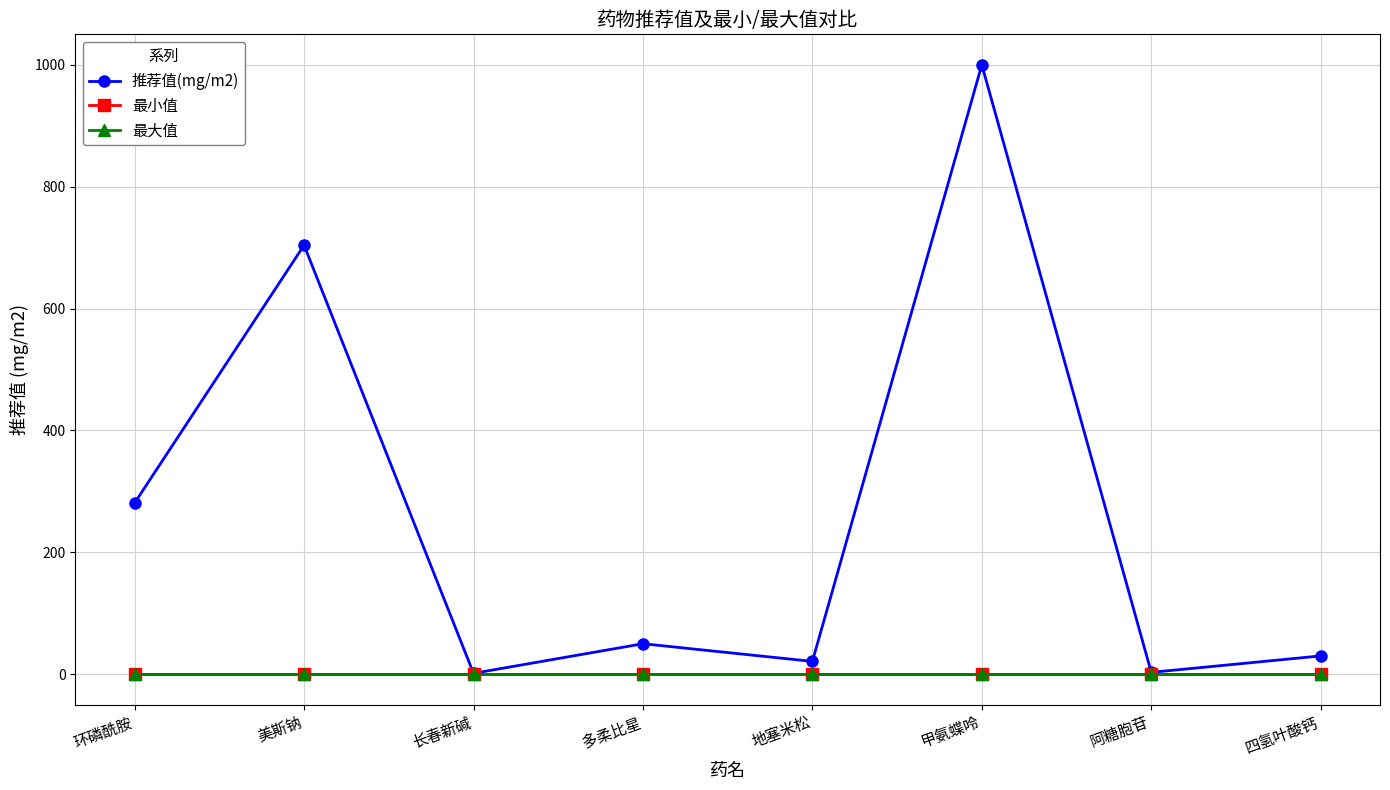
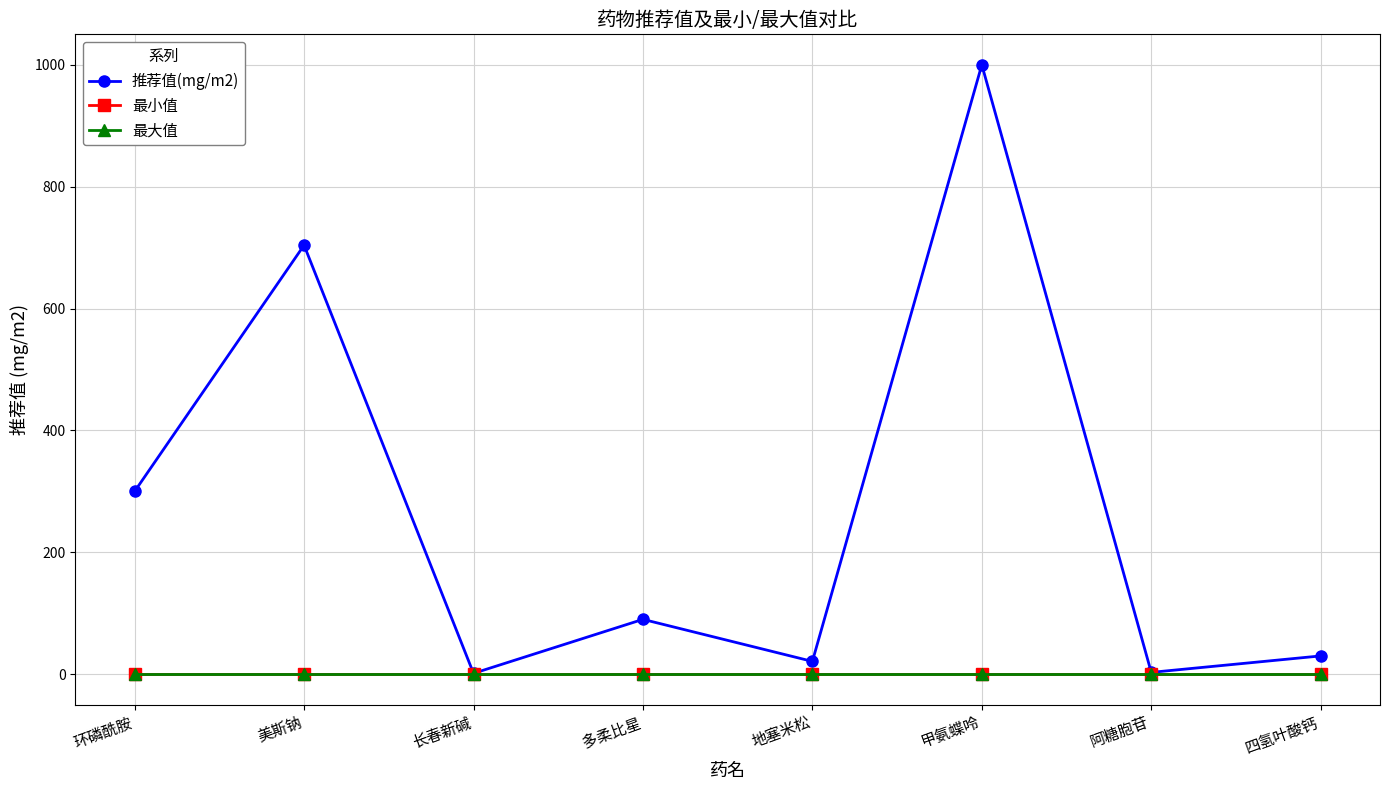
  {
    "推荐值(mg/m2)": {
-     "环磷酰胺": 280,
+     "环磷酰胺": 300,
      "美斯钠": 700,
-     "多柔比星": 50,
+     "多柔比星": 90,
      "地塞米松": 20,
      "甲氨蝶呤": 1000,
      "四氢叶酸钙": 30
    },
    "最大值": {
      "环磷酰胺": 0,
      "美斯钠": 0,
      "多柔比星": 0,
      "地塞米松": 0,
      "甲氨蝶呤": 0,
      "四氢叶酸钙": 0
    }
  }
